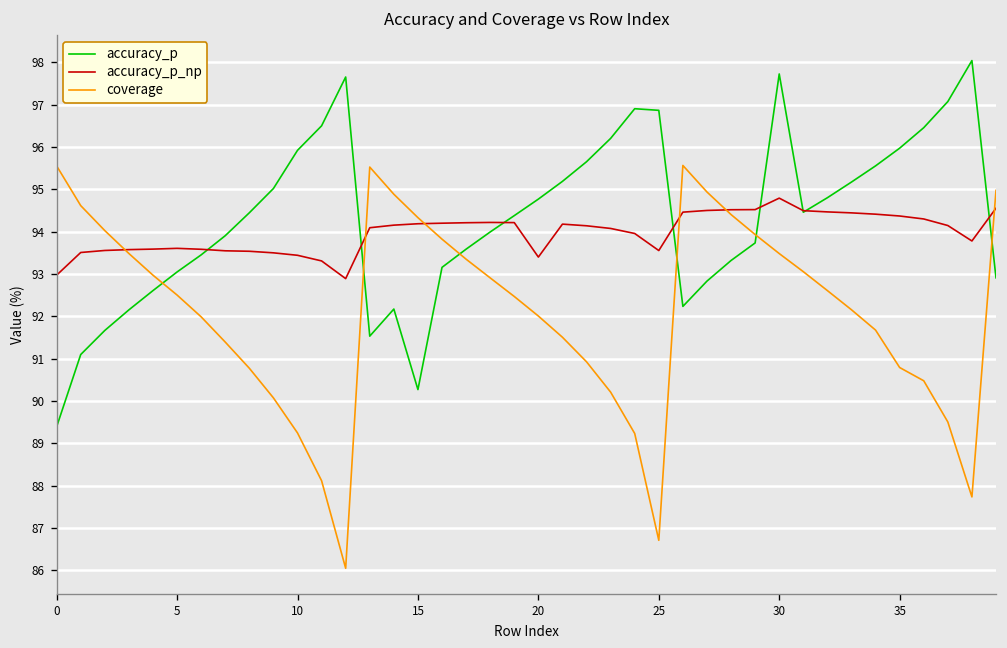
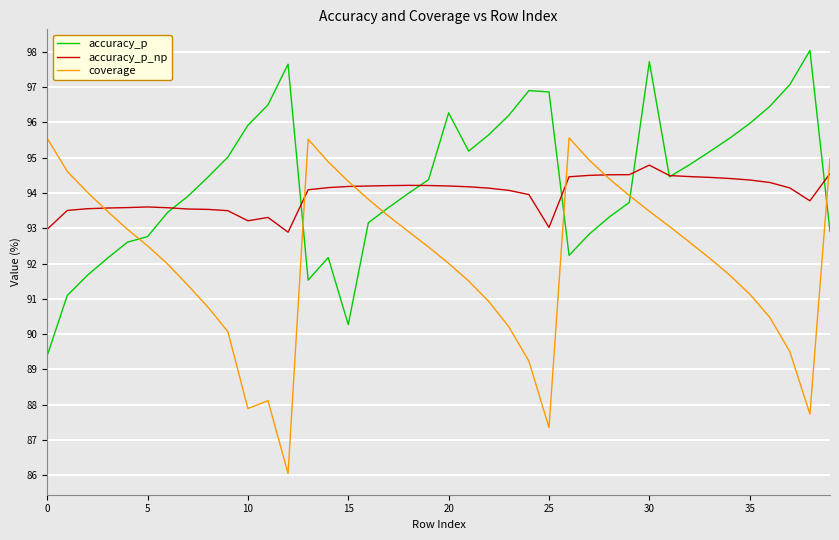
  {
    "accuracy_p": {
      "0": 89.4,
-     "5": 93.0,
+     "5": 92.8,
      "10": 95.9,
      "15": 90.3,
-     "20": 94.8,
+     "20": 96.3,
      "25": 96.9,
      "30": 97.7,
      "35": 96.0
    },
    "accuracy_p_np": {
      "0": 93.0,
      "5": 93.6,
-     "10": 93.4,
+     "10": 93.2,
      "15": 94.2,
-     "20": 93.4,
-     "25": 93.6,
+     "20": 94.2,
+     "25": 93.0,
      "30": 94.8,
      "35": 94.4
    },
    "coverage": {
      "0": 95.6,
      "5": 92.5,
-     "10": 89.2,
+     "10": 87.9,
      "15": 94.3,
      "20": 92.0,
-     "25": 86.7,
+     "25": 87.4,
      "30": 93.5,
-     "35": 90.8
+     "35": 91.1
    }
  }
